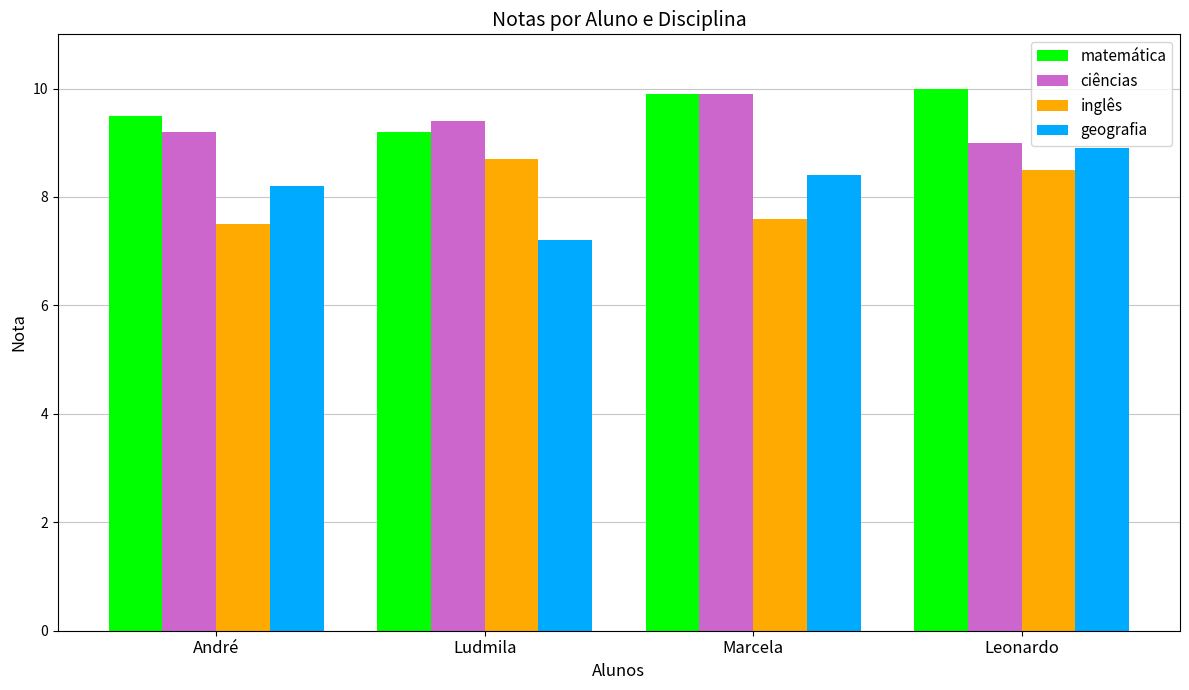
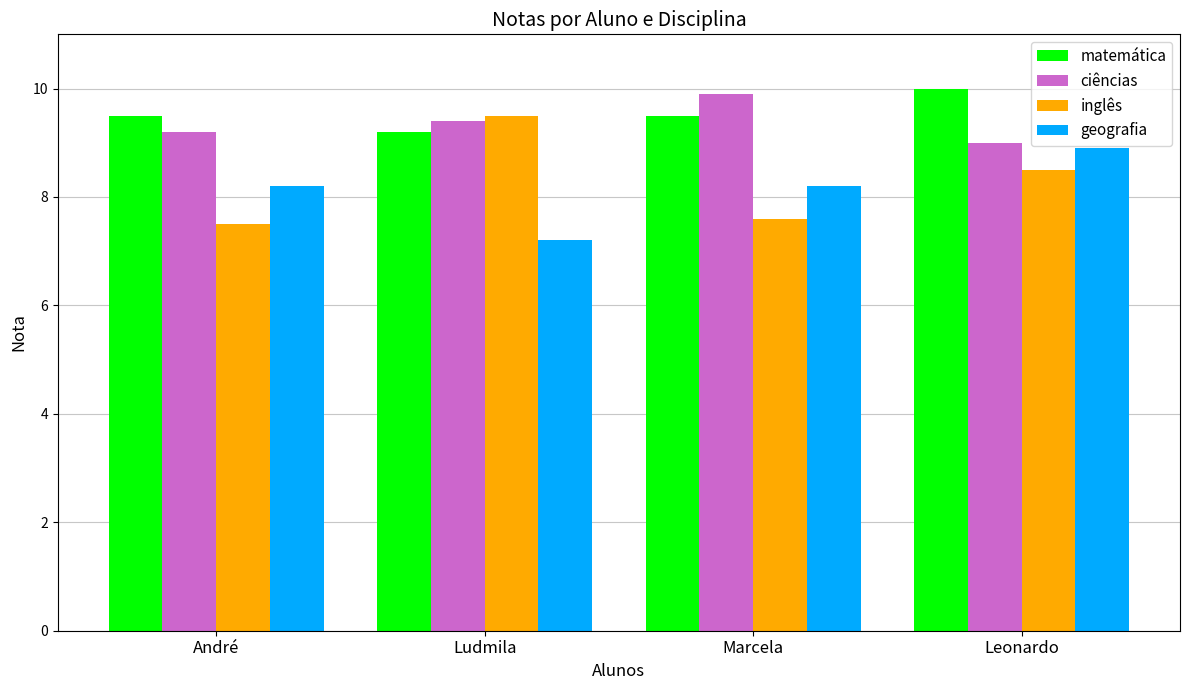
  {
    "matemática": {
      "André": 9.5,
      "Ludmila": 9.2,
-     "Marcela": 9.9,
+     "Marcela": 9.5,
      "Leonardo": 10.0
    },
    "ciências": {
      "André": 9.2,
      "Ludmila": 9.4,
      "Marcela": 9.9,
      "Leonardo": 9.0
    },
    "inglês": {
      "André": 7.5,
-     "Ludmila": 8.7,
+     "Ludmila": 9.5,
      "Marcela": 7.6,
      "Leonardo": 8.5
    },
    "geografia": {
      "André": 8.2,
      "Ludmila": 7.2,
-     "Marcela": 8.4,
+     "Marcela": 8.2,
      "Leonardo": 8.9
    }
  }
